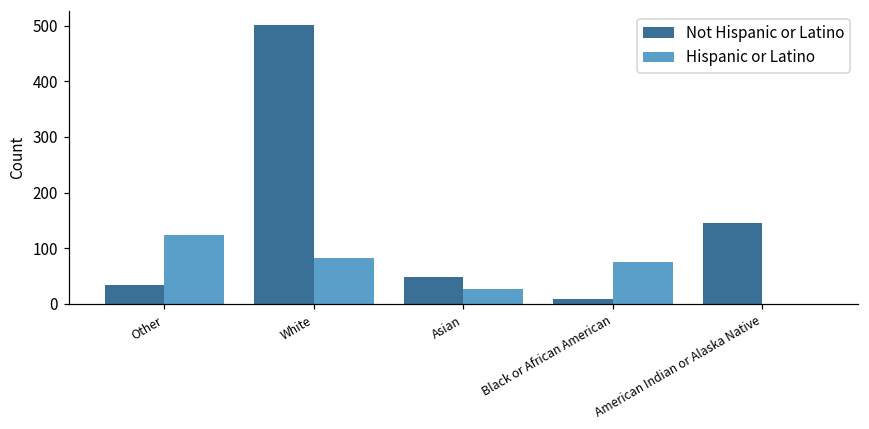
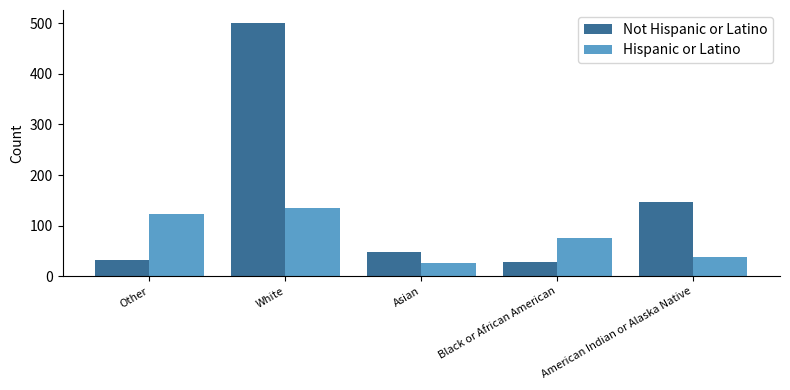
  {
    "Not Hispanic or Latino": {
      "Other": 30,
      "White": 500,
      "Asian": 50,
-     "Black or African American": 10,
+     "Black or African American": 30,
      "American Indian or Alaska Native": 150
    },
    "Hispanic or Latino": {
      "Other": 120,
-     "White": 80,
+     "White": 140,
      "Asian": 30,
      "Black or African American": 80,
-     "American Indian or Alaska Native": 0
+     "American Indian or Alaska Native": 40
    }
  }
